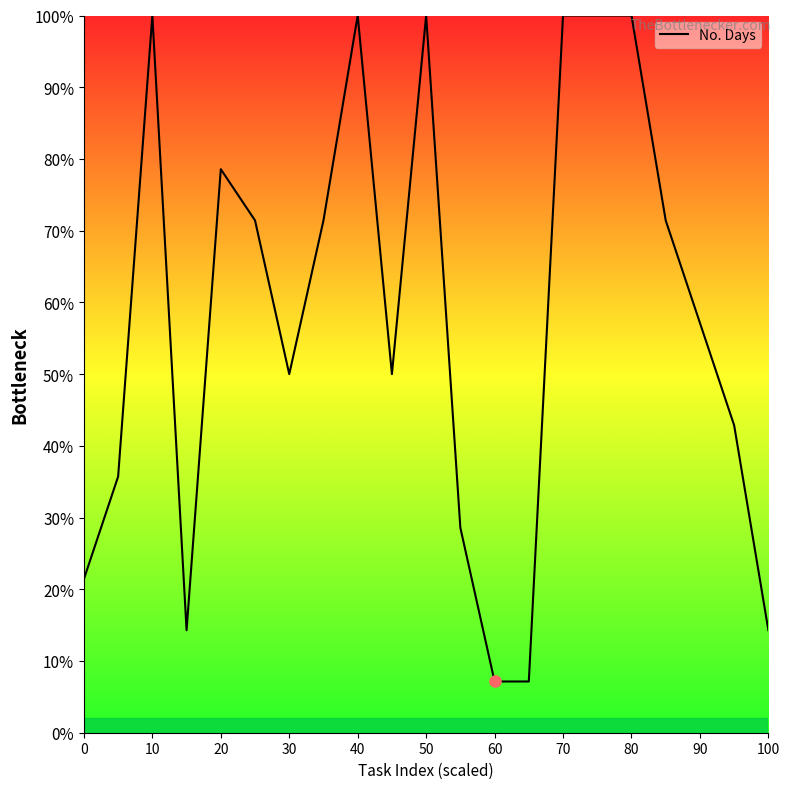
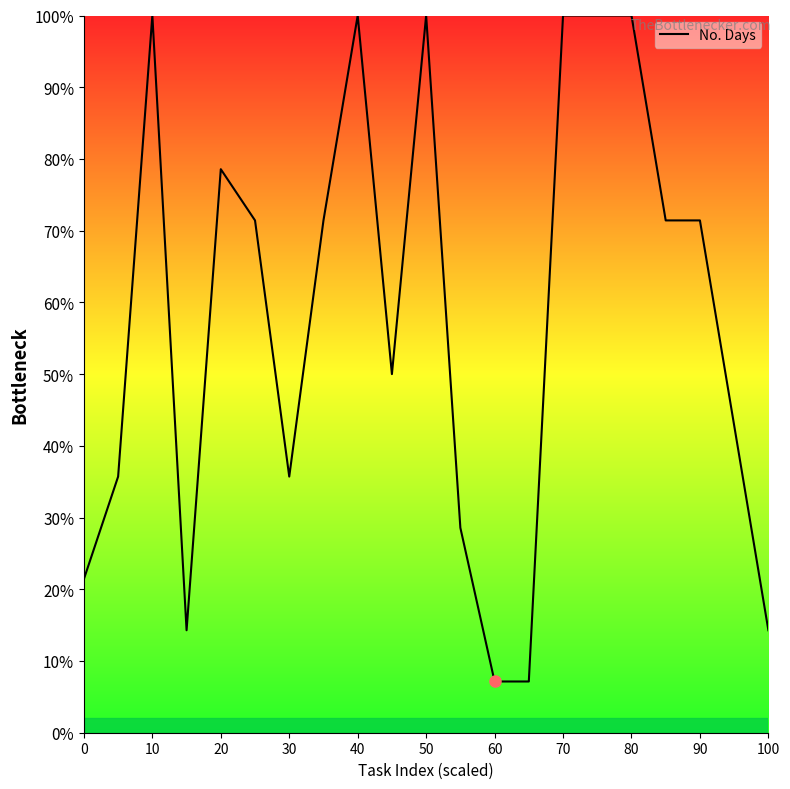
  {
    "No. Days": {
      "0": "21%",
      "10": "100%",
      "20": "79%",
-     "30": "50%",
+     "30": "36%",
      "40": "100%",
      "50": "100%",
      "70": "100%",
      "80": "100%",
-     "90": "57%",
+     "90": "71%",
      "100": "14%"
    }
  }
